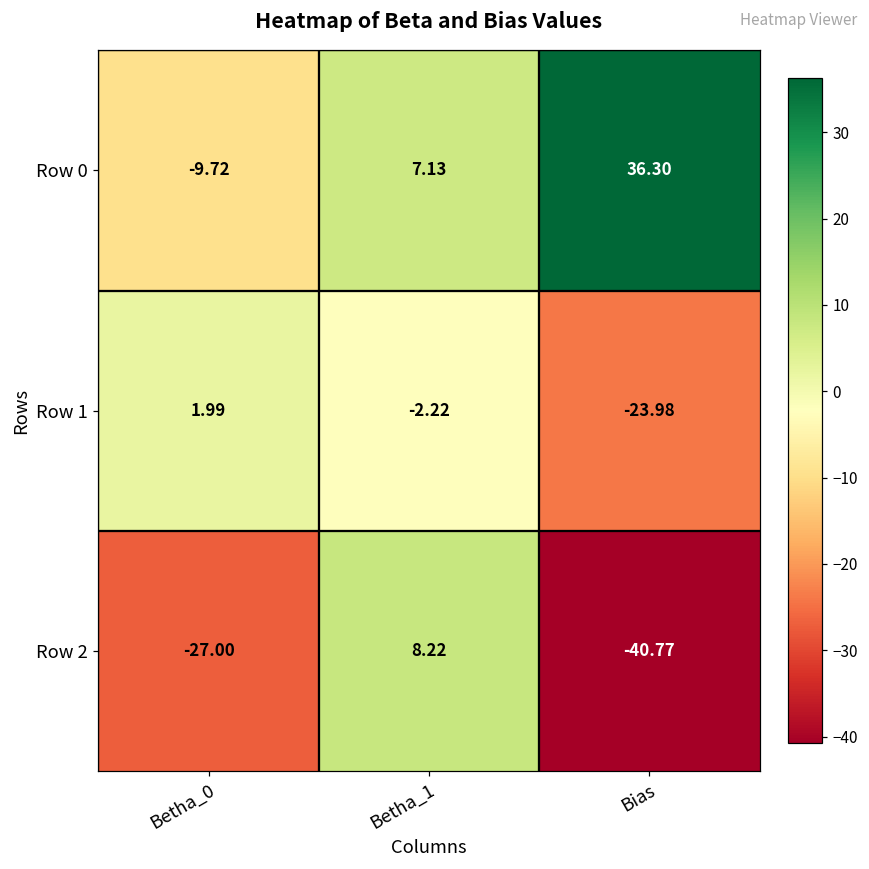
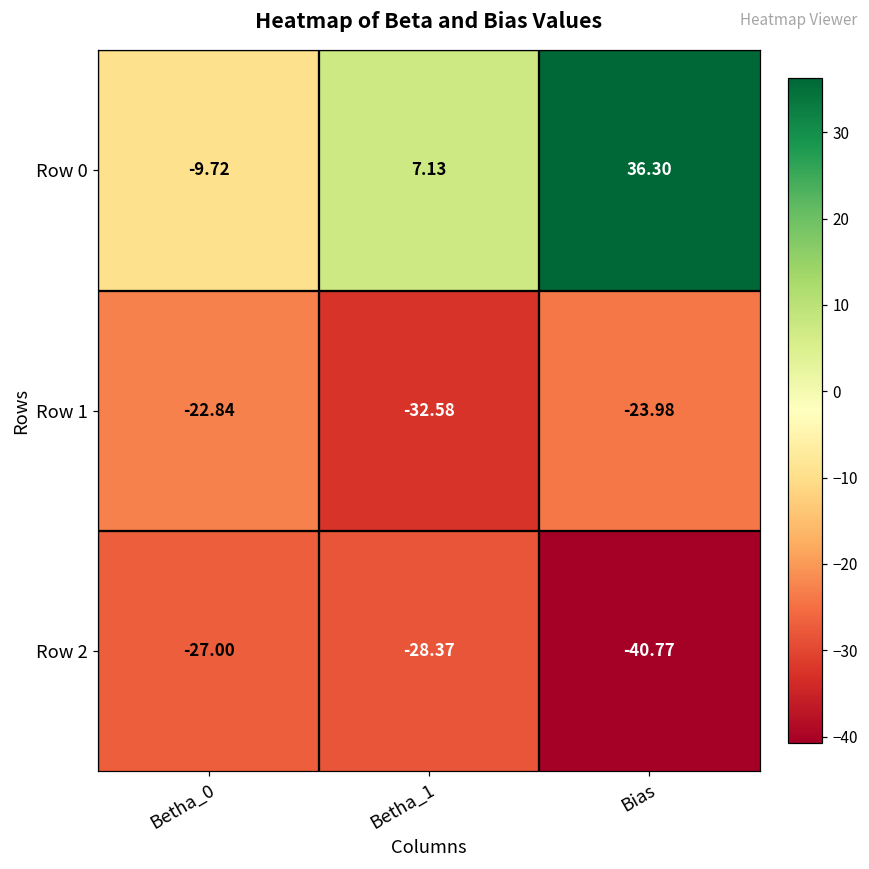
  {
    "Row 0": {
      "Betha_0": -9.72,
      "Betha_1": 7.13,
      "Bias": 36.30
    },
    "Row 1": {
-     "Betha_0": 1.99,
-     "Betha_1": -2.22,
+     "Betha_0": -22.84,
+     "Betha_1": -32.58,
      "Bias": -23.98
    },
    "Row 2": {
      "Betha_0": -27.00,
-     "Betha_1": 8.22,
+     "Betha_1": -28.37,
      "Bias": -40.77
    }
  }
